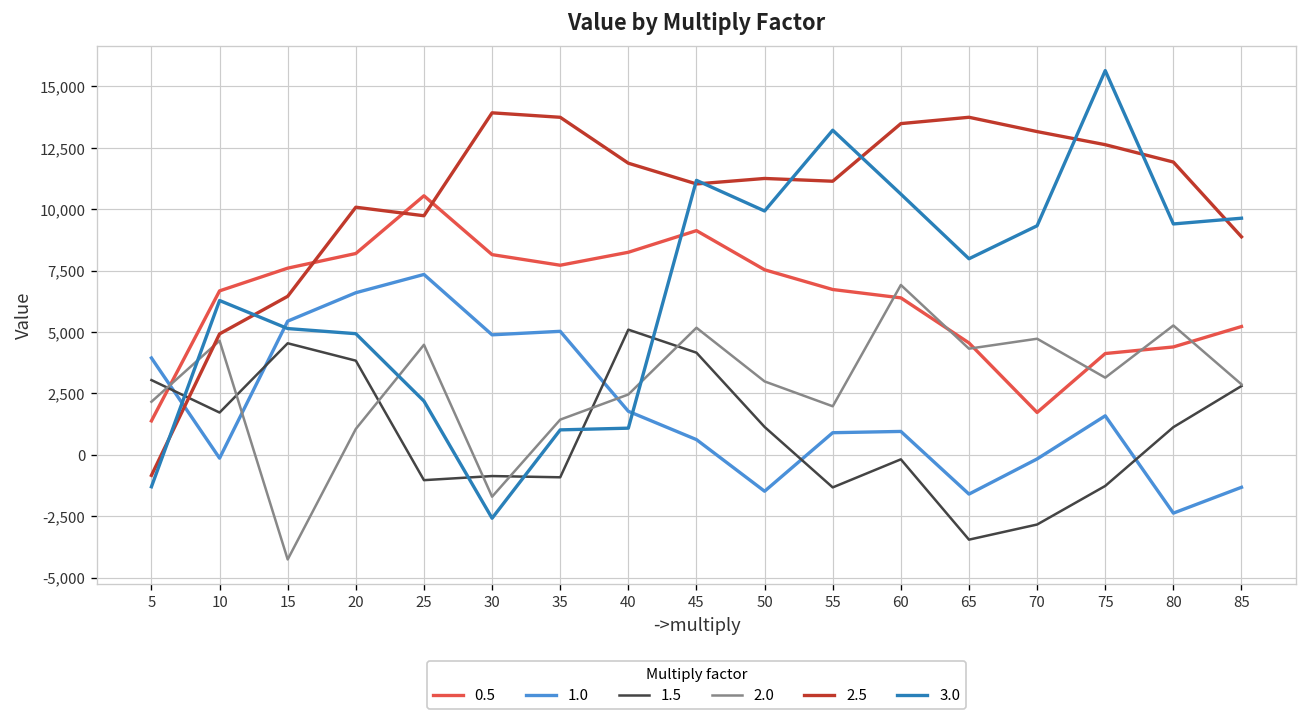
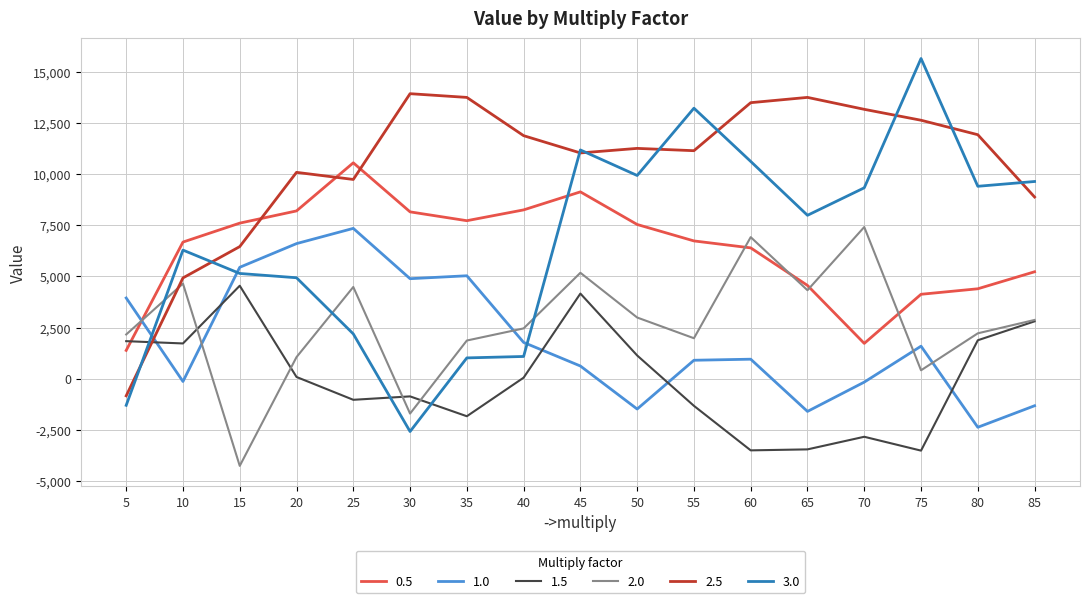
  {
    "1.5": {
-     "5": "3,000",
+     "5": "1,800",
      "10": "1,700",
      "15": "4,500",
-     "20": "3,800",
+     "20": "100",
      "25": "-1,000",
      "30": "-900",
-     "35": "-900",
-     "40": "5,100",
+     "35": "-1,800",
+     "40": "100",
      "45": "4,200",
      "50": "1,100",
      "55": "-1,300",
-     "60": "-200",
+     "60": "-3,500",
      "65": "-3,500",
      "70": "-2,800",
-     "75": "-1,300",
-     "80": "1,100"
+     "75": "-3,500",
+     "80": "1,900"
    },
    "2.0": {
      "5": "2,200",
      "10": "4,600",
      "15": "-4,300",
      "20": "1,100",
      "25": "4,500",
      "30": "-1,700",
-     "35": "1,400",
+     "35": "1,900",
      "40": "2,500",
      "45": "5,200",
      "50": "3,000",
      "55": "2,000",
      "60": "6,900",
      "65": "4,300",
-     "70": "4,700",
-     "75": "3,100",
-     "80": "5,300"
+     "70": "7,400",
+     "75": "400",
+     "80": "2,200"
    }
  }
